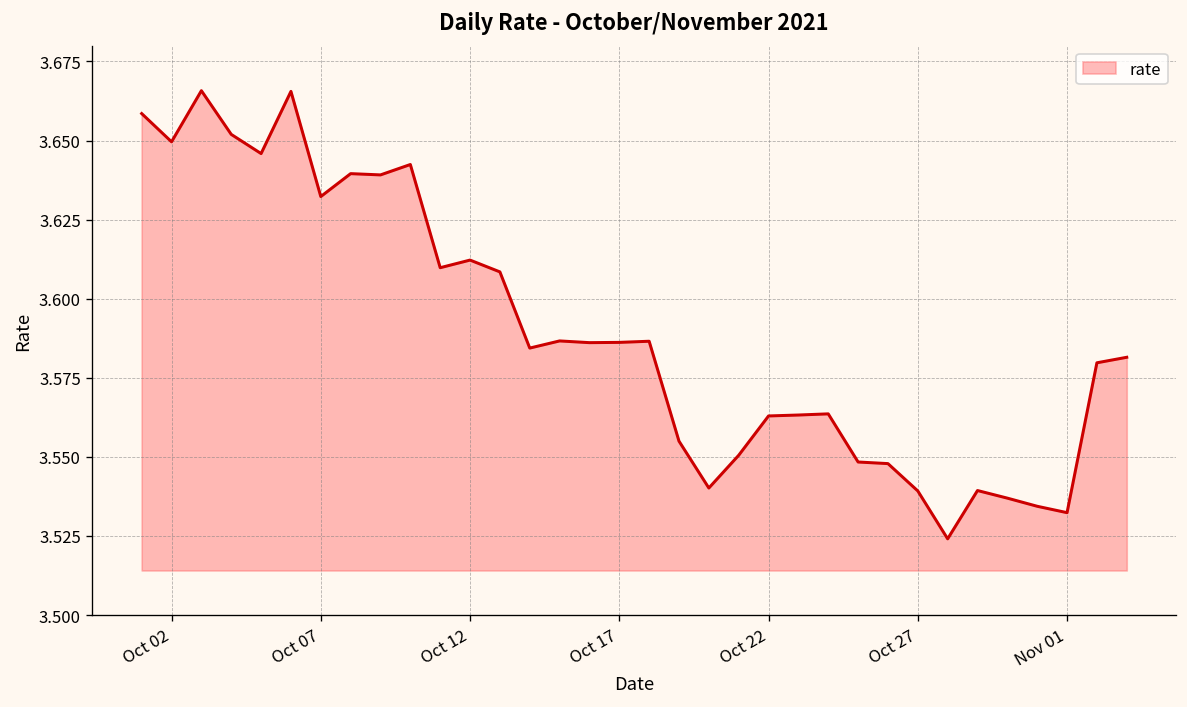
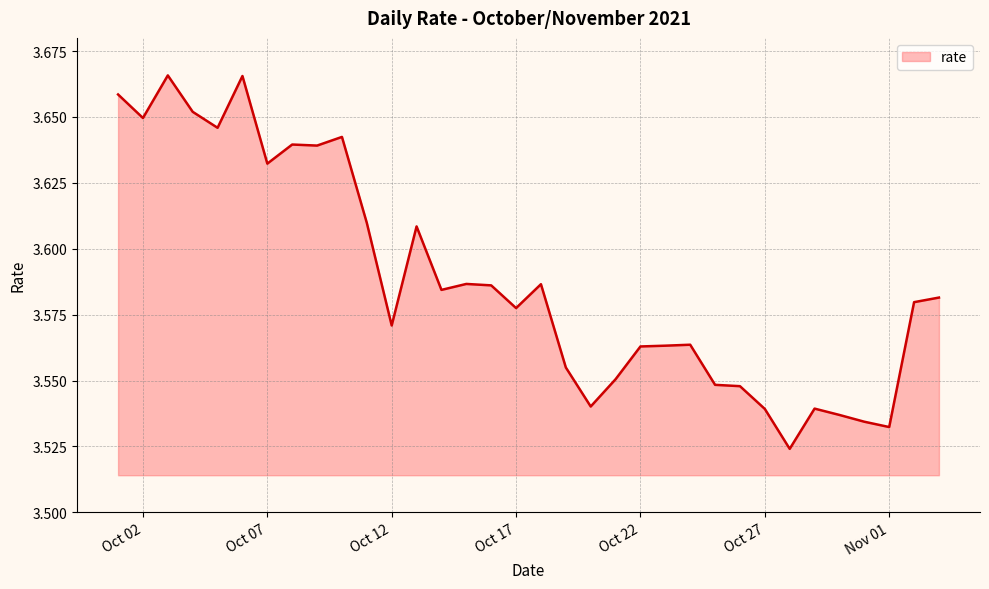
  {
    "Oct 02": 3.650,
    "Oct 07": 3.632,
-   "Oct 12": 3.612,
-   "Oct 17": 3.586,
+   "Oct 12": 3.571,
+   "Oct 17": 3.577,
    "Oct 22": 3.563,
    "Oct 27": 3.539,
    "Nov 01": 3.532
  }
